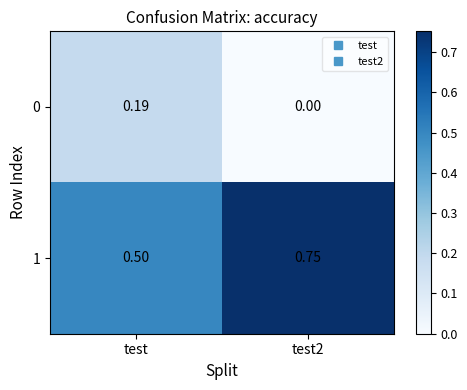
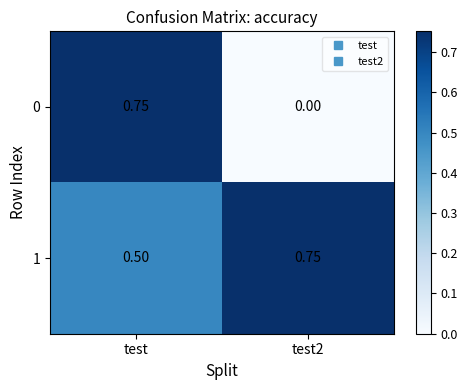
  {
    "0": {
-     "test": 0.19,
+     "test": 0.75,
      "test2": 0.00
    },
    "1": {
      "test": 0.50,
      "test2": 0.75
    }
  }
